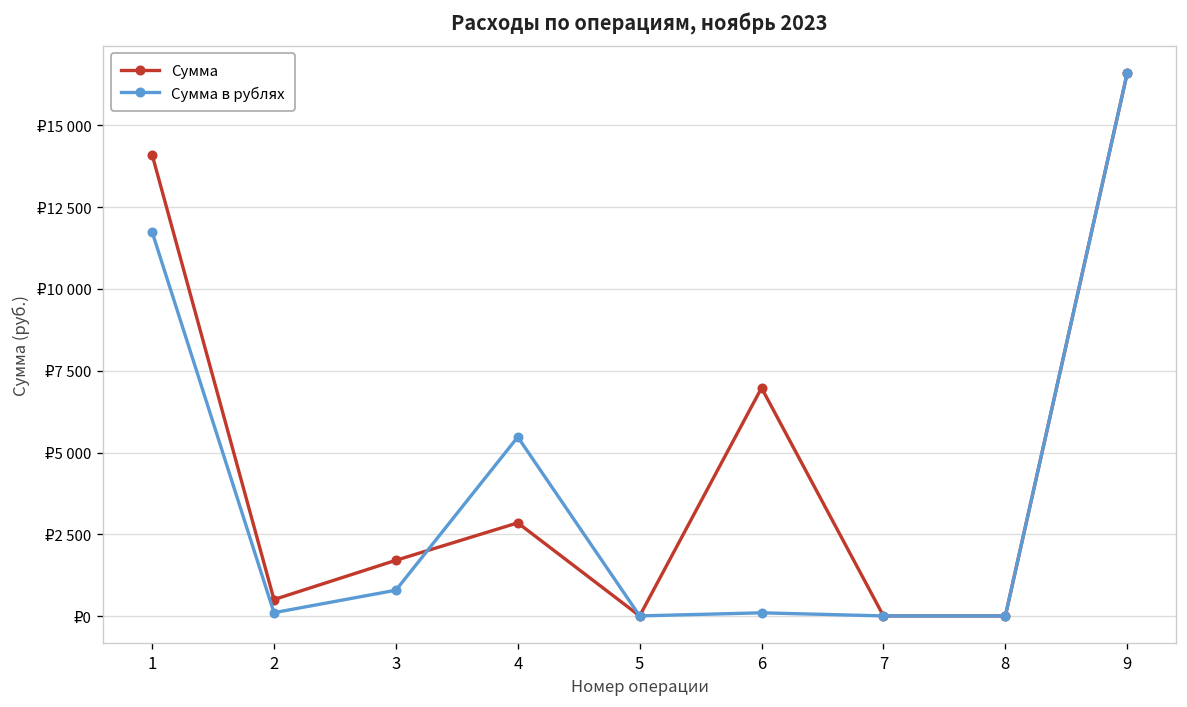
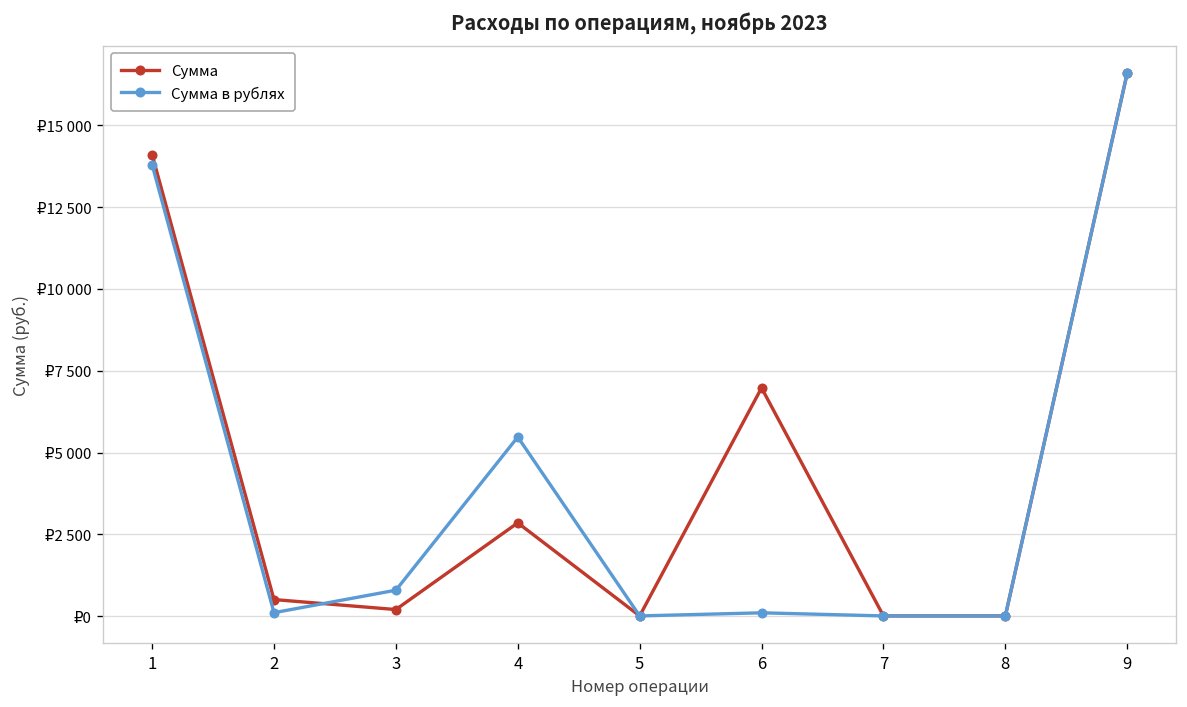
  {
    "Сумма": {
      "1": "₽14100",
      "2": "₽500",
-     "3": "₽1700",
+     "3": "₽200",
      "4": "₽2900",
      "6": "₽7000"
    },
    "Сумма в рублях": {
-     "1": "₽11700",
+     "1": "₽13800",
      "2": "₽100",
      "3": "₽800",
      "4": "₽5500",
      "6": "₽100"
    }
  }
